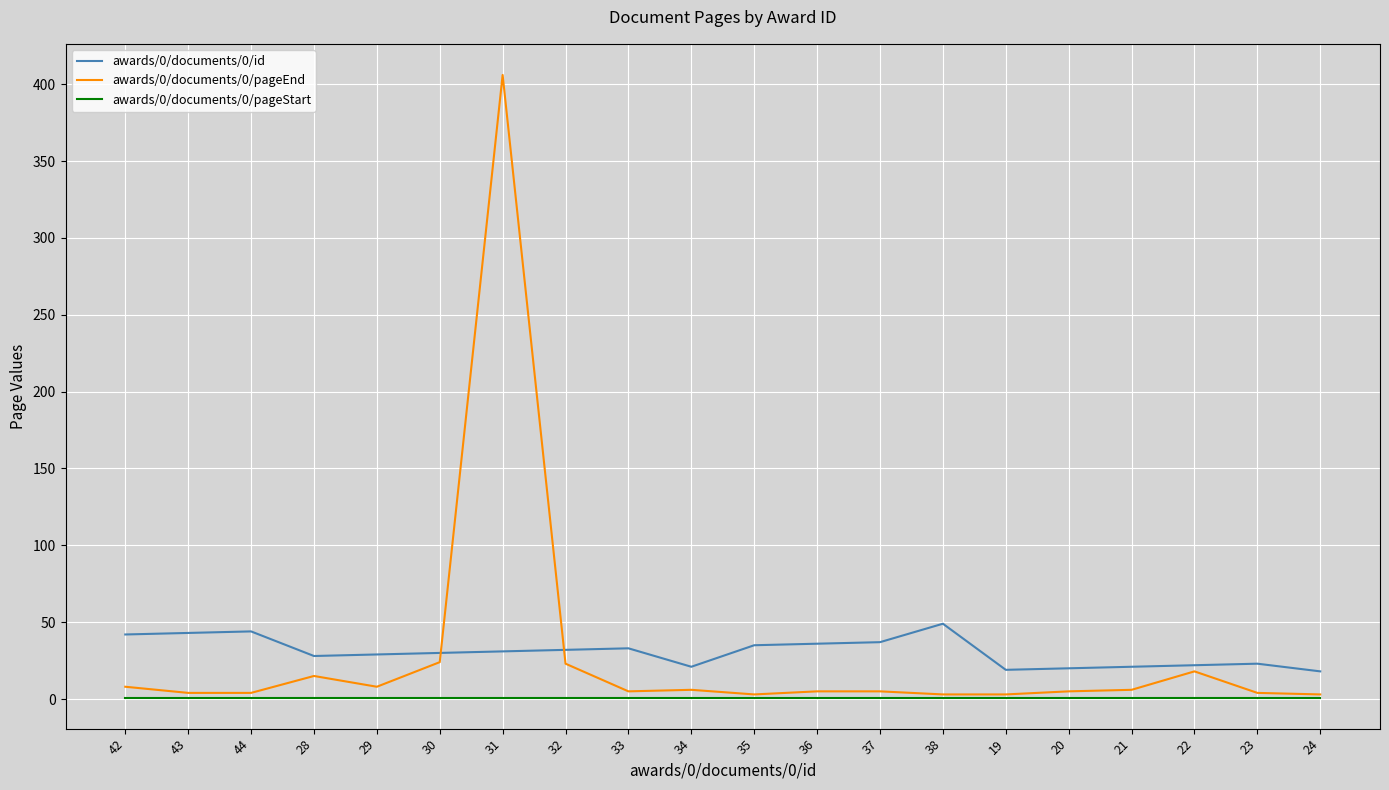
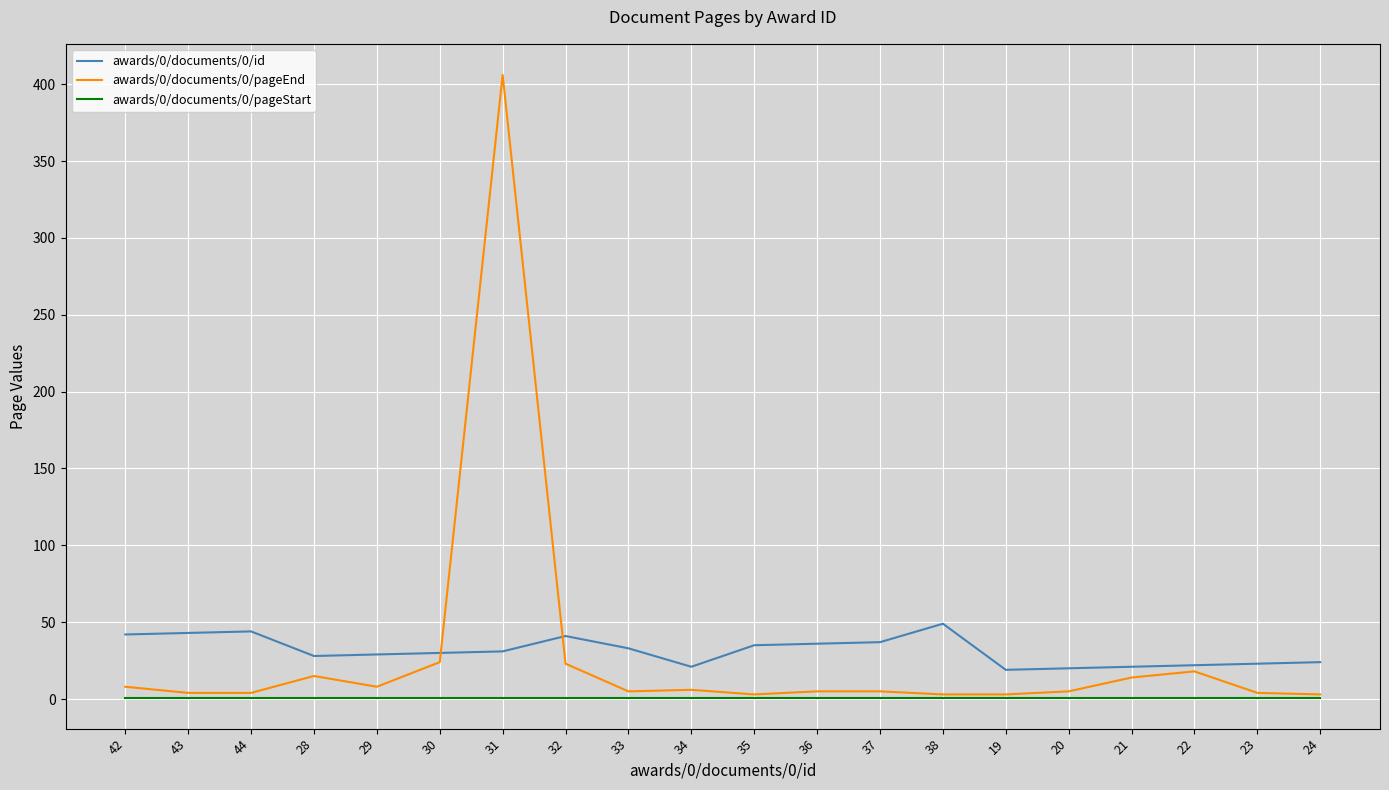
  {
    "awards/0/documents/0/id": {
      "42": 42,
      "43": 43,
      "44": 44,
      "28": 28,
      "29": 29,
      "30": 30,
      "31": 31,
-     "32": 32,
+     "32": 41,
      "33": 33,
      "34": 21,
      "35": 35,
      "36": 36,
      "37": 37,
      "38": 49,
      "19": 19,
      "20": 20,
      "21": 21,
      "22": 22,
      "23": 23,
-     "24": 18
+     "24": 24
    },
    "awards/0/documents/0/pageEnd": {
      "42": 8,
      "43": 4,
      "44": 4,
      "28": 15,
      "29": 8,
      "30": 24,
      "31": 406,
      "32": 23,
      "33": 5,
      "34": 6,
      "35": 3,
      "36": 5,
      "37": 5,
      "38": 3,
      "19": 3,
      "20": 5,
-     "21": 6,
+     "21": 14,
      "22": 18,
      "23": 4,
      "24": 3
    },
    "awards/0/documents/0/pageStart": {
      "42": 1,
      "43": 1,
      "44": 1,
      "28": 1,
      "29": 1,
      "30": 1,
      "31": 1,
      "32": 1,
      "33": 1,
      "34": 1,
      "35": 1,
      "36": 1,
      "37": 1,
      "38": 1,
      "19": 1,
      "20": 1,
      "21": 1,
      "22": 1,
      "23": 1,
      "24": 1
    }
  }
